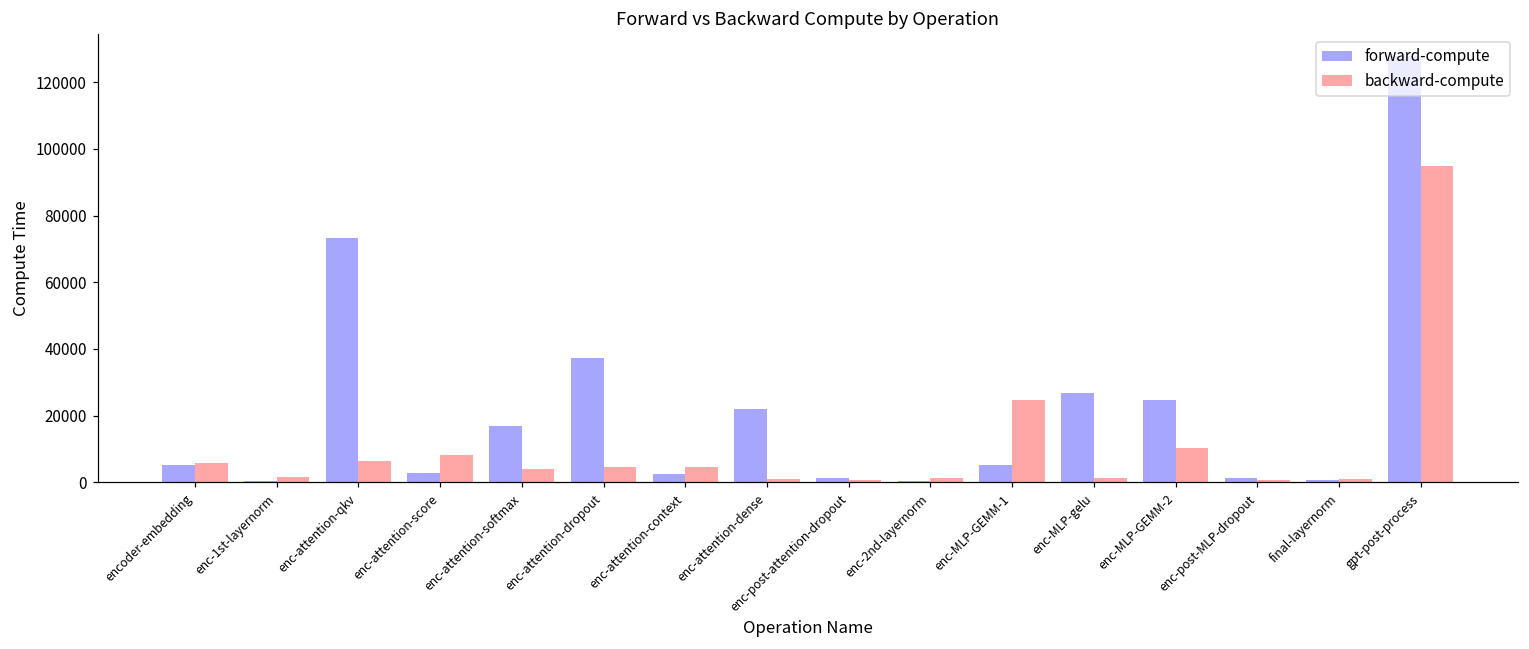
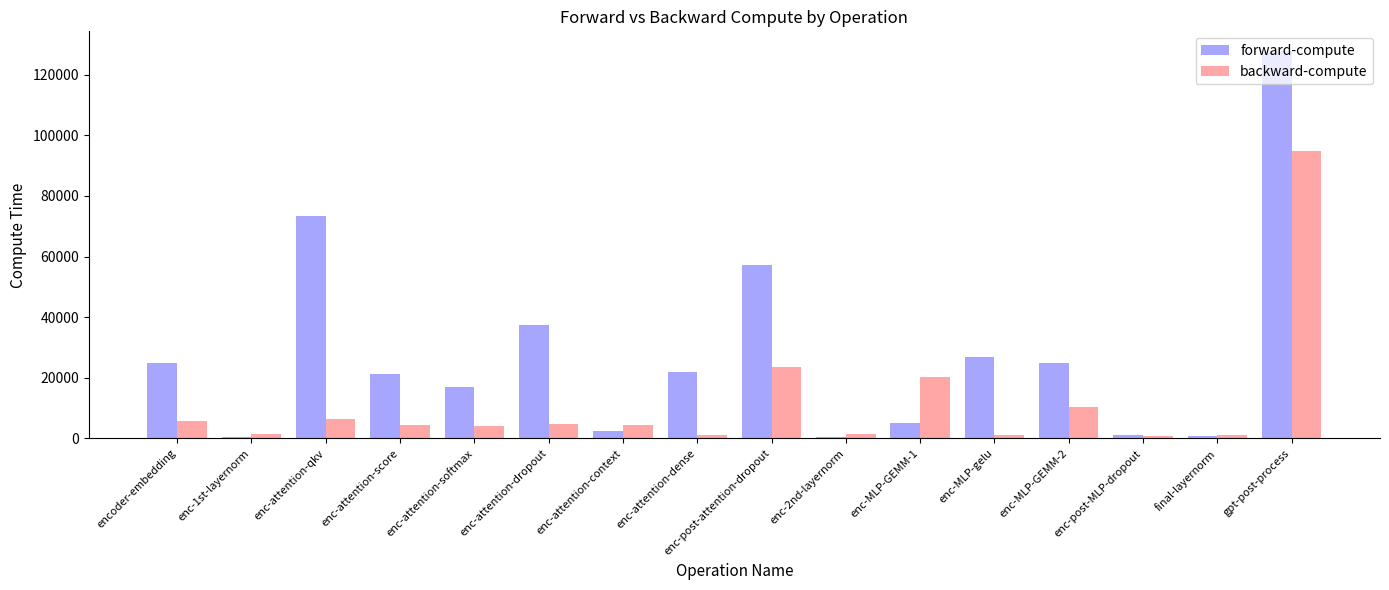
  {
    "forward-compute": {
-     "encoder-embedding": 5000,
+     "encoder-embedding": 25000,
      "enc-attention-qkv": 73000,
-     "enc-attention-score": 3000,
+     "enc-attention-score": 21000,
      "enc-attention-softmax": 17000,
      "enc-attention-dropout": 37000,
      "enc-attention-context": 2000,
      "enc-attention-dense": 22000,
-     "enc-post-attention-dropout": 1000,
+     "enc-post-attention-dropout": 57000,
      "enc-MLP-GEMM-1": 5000,
      "enc-MLP-gelu": 27000,
      "enc-MLP-GEMM-2": 25000,
      "enc-post-MLP-dropout": 1000
    },
    "backward-compute": {
      "encoder-embedding": 6000,
      "enc-1st-layernorm": 1000,
      "enc-attention-qkv": 6000,
-     "enc-attention-score": 8000,
+     "enc-attention-score": 4000,
      "enc-attention-softmax": 4000,
      "enc-attention-dropout": 5000,
      "enc-attention-context": 5000,
      "enc-attention-dense": 1000,
-     "enc-post-attention-dropout": 1000,
+     "enc-post-attention-dropout": 23000,
      "enc-2nd-layernorm": 1000,
-     "enc-MLP-GEMM-1": 25000,
+     "enc-MLP-GEMM-1": 20000,
      "enc-MLP-gelu": 1000,
      "enc-MLP-GEMM-2": 10000,
      "final-layernorm": 1000,
      "gpt-post-process": 95000
    }
  }
